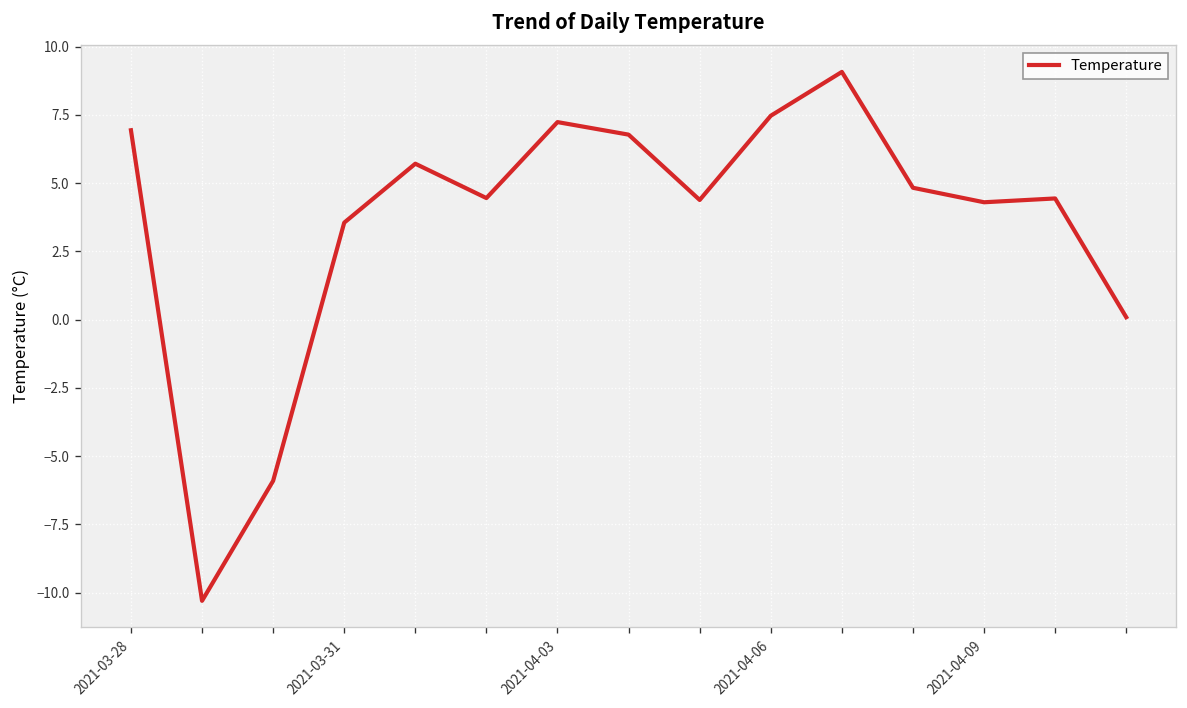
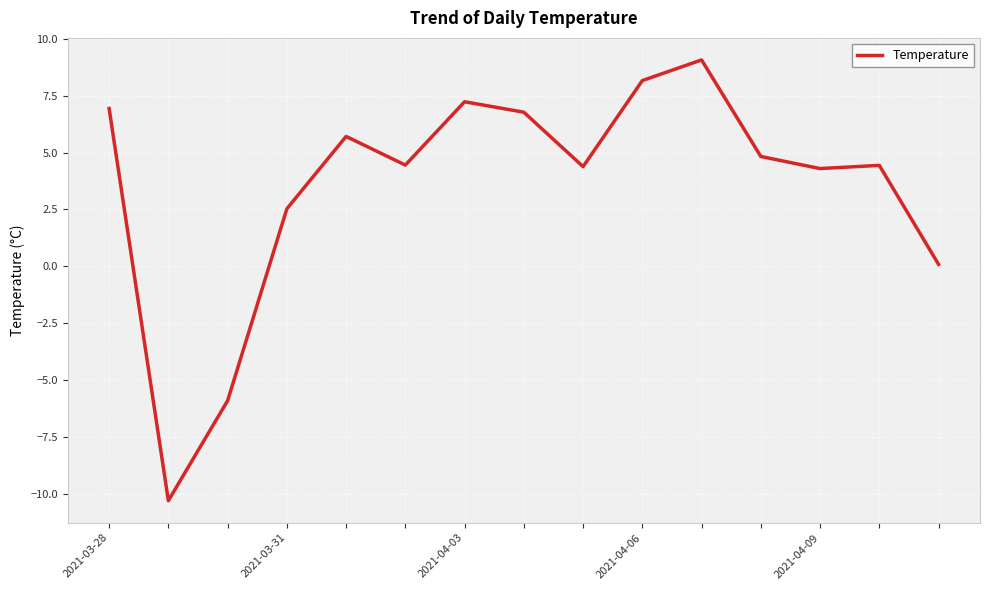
  {
    "2021-03-28": 6.9,
-   "2021-03-31": 3.6,
+   "2021-03-31": 2.5,
    "2021-04-03": 7.2,
-   "2021-04-06": 7.5,
+   "2021-04-06": 8.2,
    "2021-04-09": 4.3
  }
